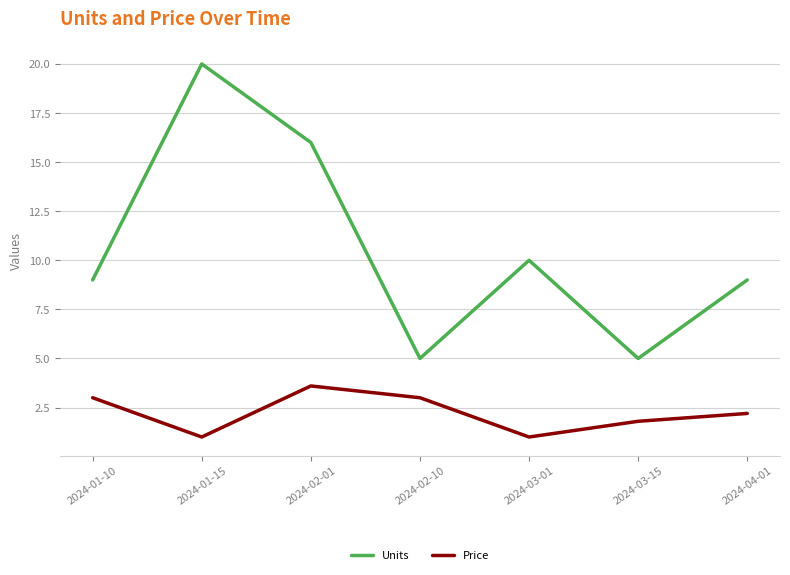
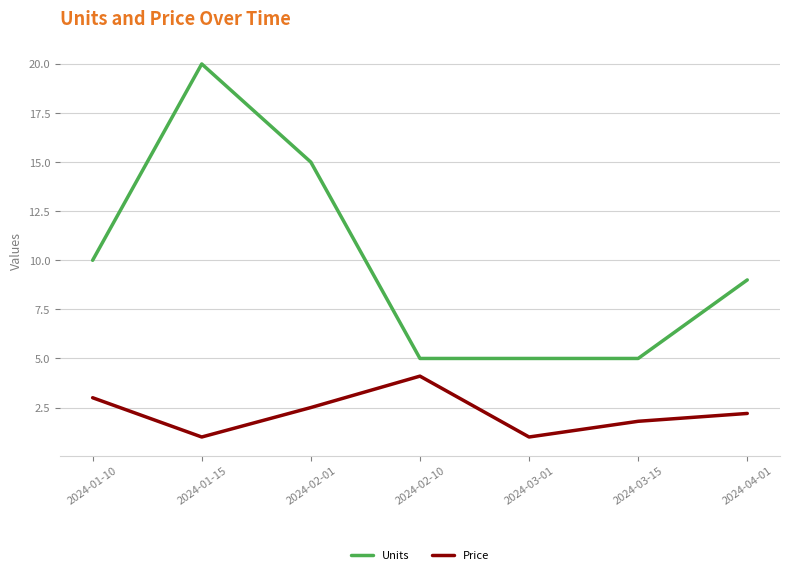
  {
    "Units": {
-     "2024-01-10": 9,
+     "2024-01-10": 10,
      "2024-01-15": 20,
-     "2024-02-01": 16,
+     "2024-02-01": 15,
      "2024-02-10": 5,
-     "2024-03-01": 10,
+     "2024-03-01": 5,
      "2024-03-15": 5,
      "2024-04-01": 9
    },
    "Price": {
      "2024-01-10": 3.0,
      "2024-01-15": 1.0,
-     "2024-02-01": 3.6,
-     "2024-02-10": 3.0,
+     "2024-02-01": 2.5,
+     "2024-02-10": 4.1,
      "2024-03-01": 1.0,
      "2024-03-15": 1.8,
      "2024-04-01": 2.2
    }
  }
